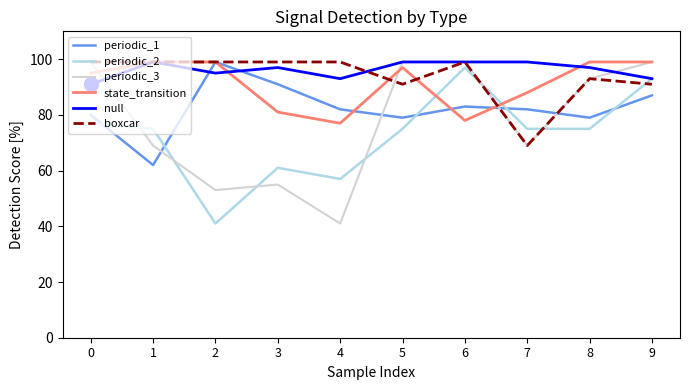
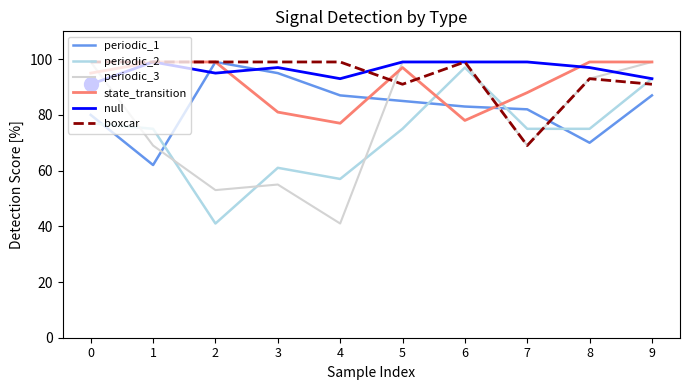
  {
    "periodic_1": {
      "1": 62,
-     "3": 91,
-     "4": 82,
-     "5": 79,
+     "3": 95,
+     "4": 87,
+     "5": 85,
      "6": 83,
      "7": 82,
-     "8": 79,
+     "8": 70,
      "9": 87
    },
    "state_transition": {
      "3": 81,
      "4": 77,
      "5": 97,
      "6": 78,
      "7": 88,
      "8": 99
    },
    "boxcar": {
      "3": 99,
      "4": 99,
      "5": 91,
      "9": 91
    }
  }
